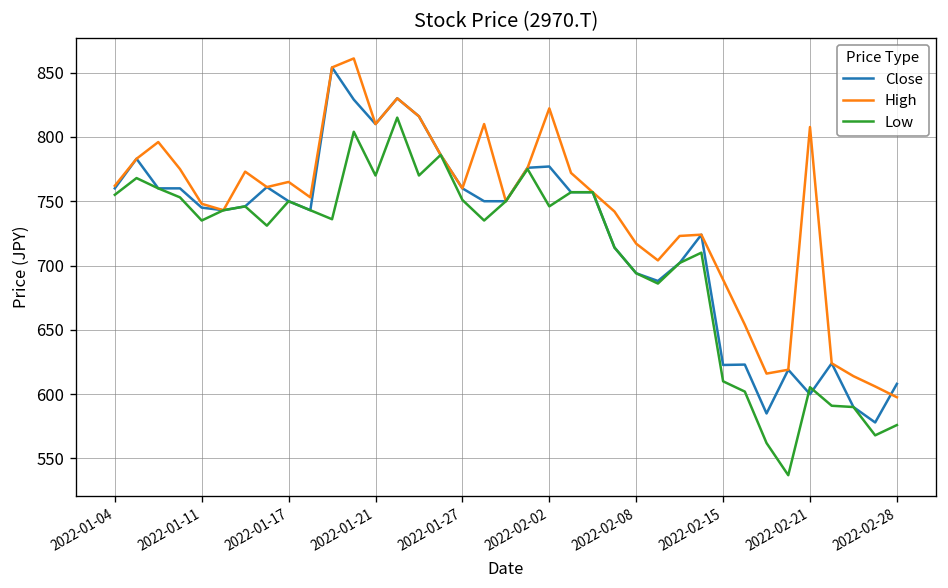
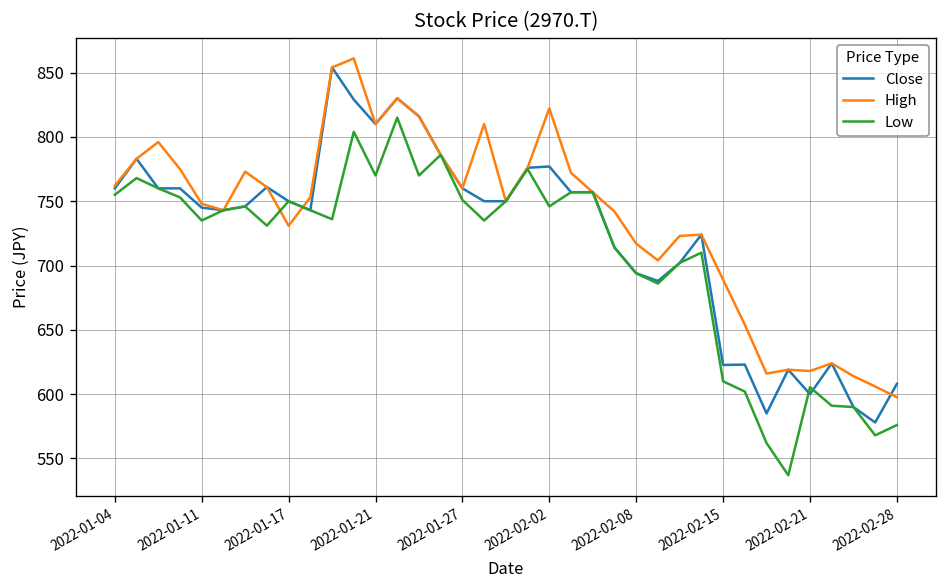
  {
    "Close": {
      "2022-01-11": 745,
      "2022-02-02": 777,
      "2022-02-15": 623,
      "2022-02-21": 600,
      "2022-02-28": 608
    },
    "High": {
      "2022-01-11": 748,
-     "2022-01-17": 765,
+     "2022-01-17": 731,
      "2022-02-02": 822,
      "2022-02-08": 717,
      "2022-02-15": 689,
-     "2022-02-21": 808,
+     "2022-02-21": 618,
      "2022-02-28": 598
    },
    "Low": {
      "2022-01-04": 755,
      "2022-01-11": 735,
      "2022-01-21": 770,
      "2022-01-27": 751,
      "2022-02-02": 746,
      "2022-02-15": 610,
      "2022-02-21": 605,
      "2022-02-28": 576
    }
  }
